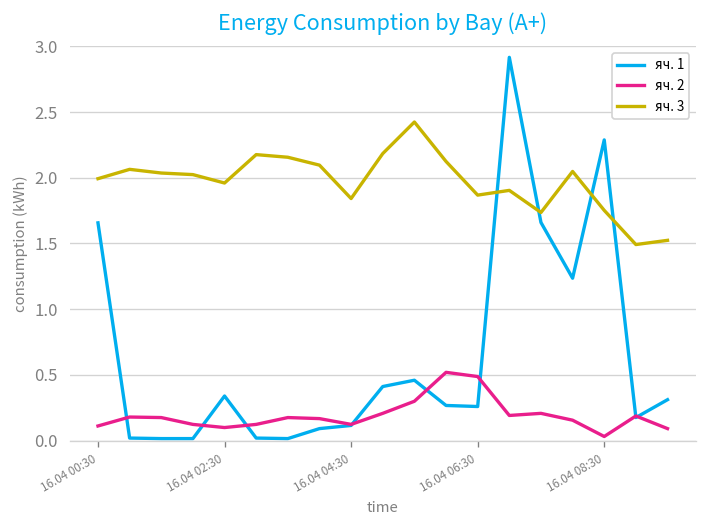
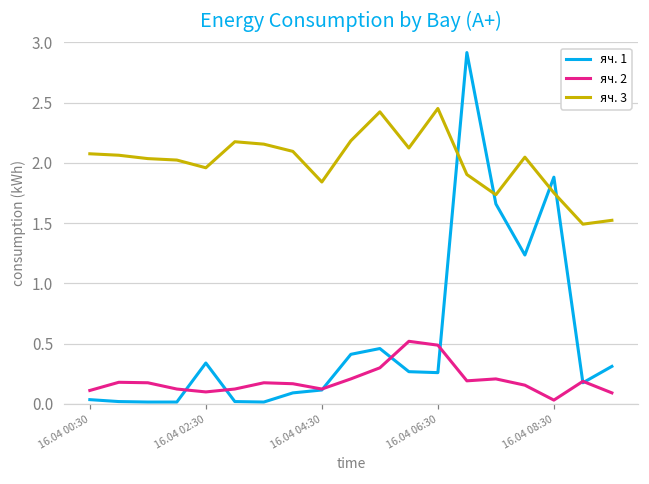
  {
    "яч. 1": {
-     "16.04 00:30": 1.66,
+     "16.04 00:30": 0.04,
      "16.04 02:30": 0.34,
      "16.04 06:30": 0.26,
-     "16.04 08:30": 2.29
+     "16.04 08:30": 1.88
    },
    "яч. 2": {
      "16.04 00:30": 0.11,
      "16.04 02:30": 0.10,
      "16.04 06:30": 0.49,
      "16.04 08:30": 0.03
    },
    "яч. 3": {
-     "16.04 00:30": 1.99,
+     "16.04 00:30": 2.08,
      "16.04 02:30": 1.96,
      "16.04 04:30": 1.84,
-     "16.04 06:30": 1.87,
+     "16.04 06:30": 2.45,
      "16.04 08:30": 1.75
    }
  }
